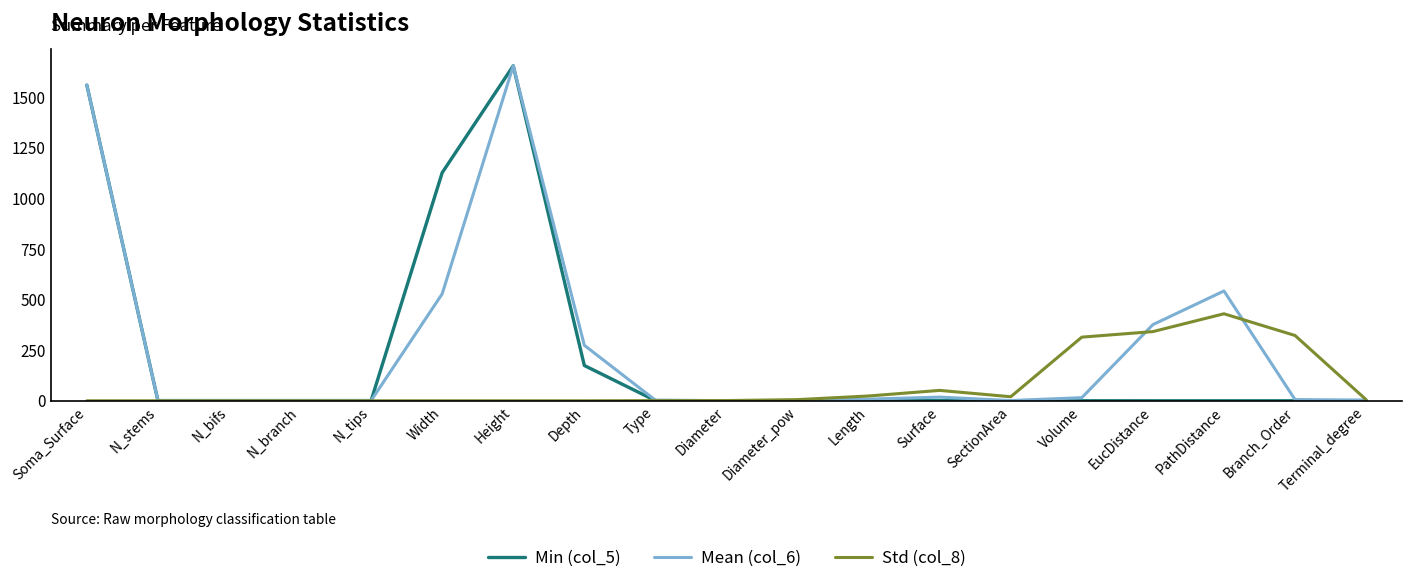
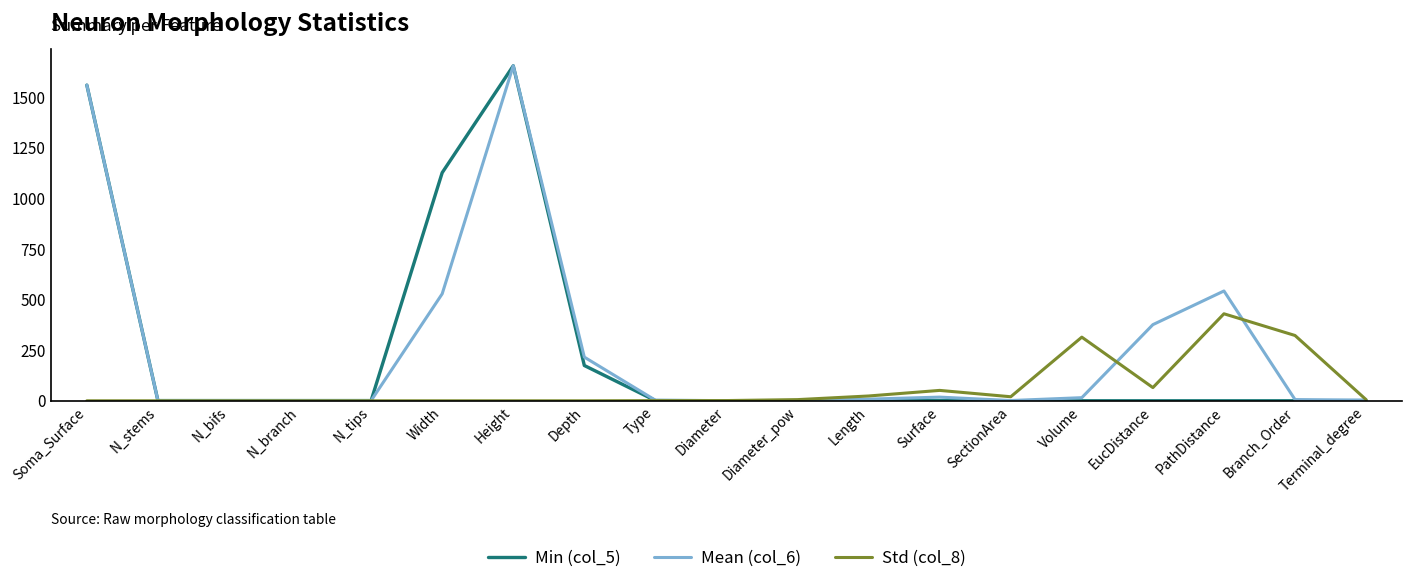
  {
    "Min (col_5)": {
      "Width": 1130,
      "Depth": 170,
      "Surface": 0,
      "Volume": 0,
      "EucDistance": 0,
      "PathDistance": 0
    },
    "Mean (col_6)": {
      "Width": 530,
-     "Depth": 270,
+     "Depth": 220,
      "Surface": 20,
      "Volume": 20,
      "EucDistance": 380,
      "PathDistance": 540
    },
    "Std (col_8)": {
      "Soma_Surface": 0,
      "Width": 0,
      "Height": 0,
      "Depth": 0,
      "Length": 20,
      "Surface": 50,
      "SectionArea": 20,
      "Volume": 310,
-     "EucDistance": 340,
+     "EucDistance": 70,
      "PathDistance": 430,
      "Branch_Order": 320
    }
  }
